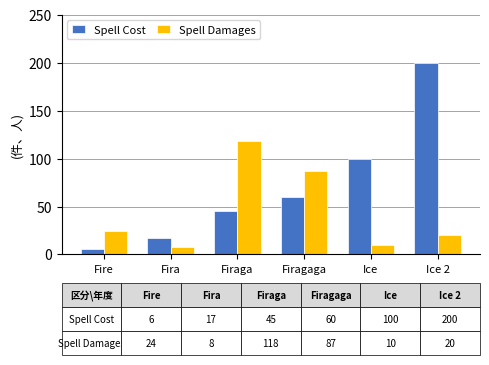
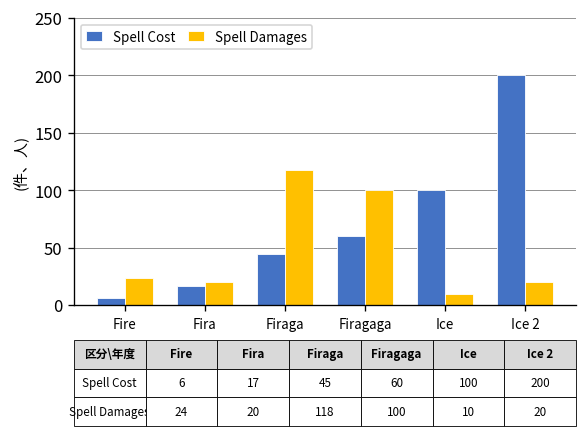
  {
    "Spell Cost": {
      "Fire": 10,
      "Fira": 20,
      "Firaga": 50,
      "Firagaga": 60,
      "Ice": 100,
      "Ice 2": 200
    },
    "Spell Damages": {
-     "Fira": 8,
-     "Firagaga": 87
+     "Fira": 20,
+     "Firagaga": 100
    }
  }
